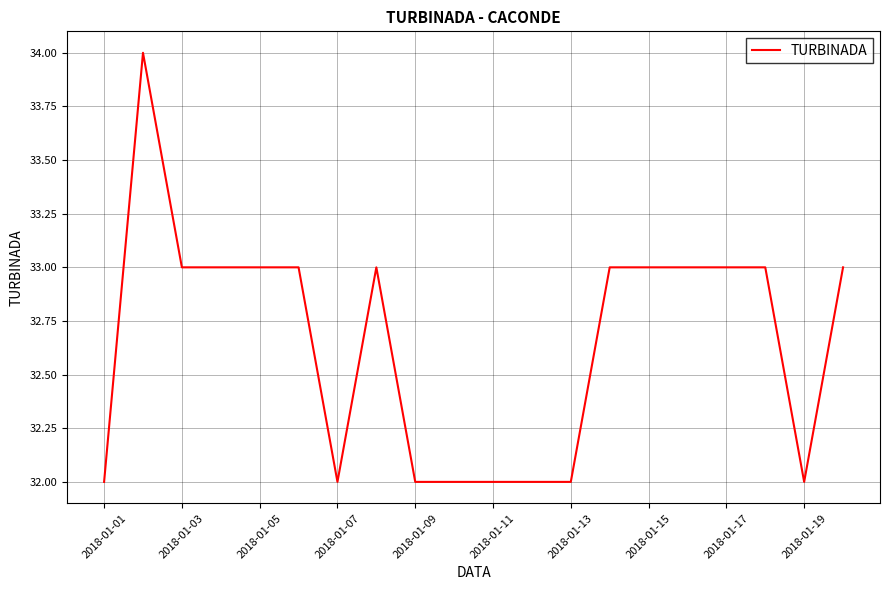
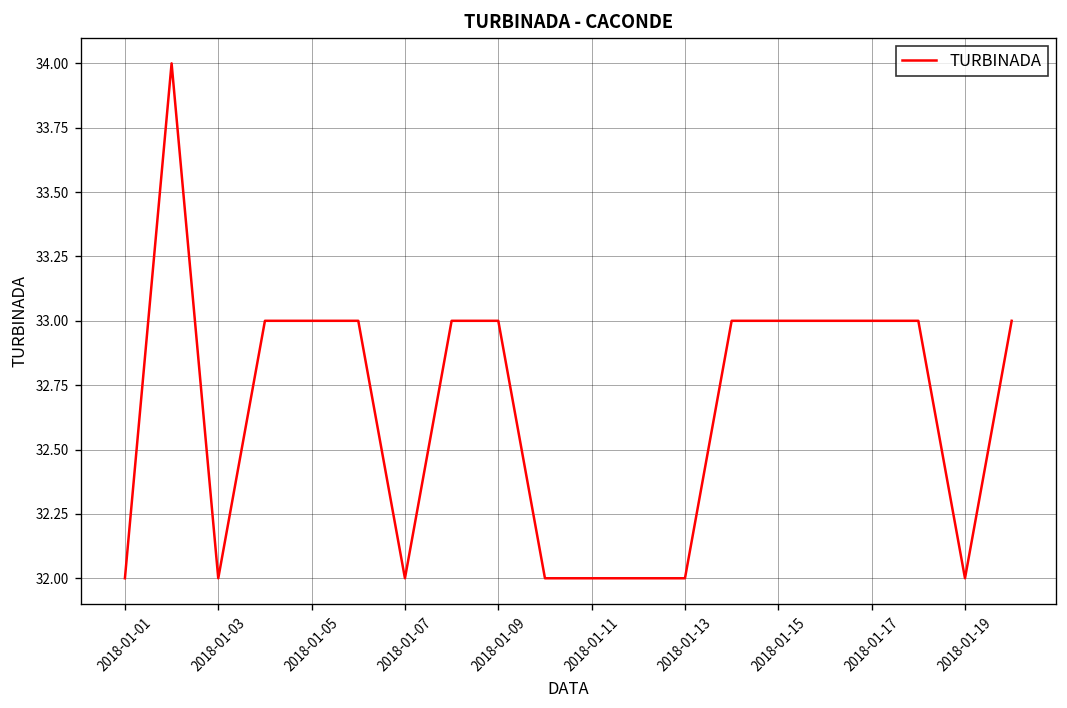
  {
    "2018-01-01": 32,
-   "2018-01-03": 33,
+   "2018-01-03": 32,
    "2018-01-05": 33,
    "2018-01-07": 32,
-   "2018-01-09": 32,
+   "2018-01-09": 33,
    "2018-01-11": 32,
    "2018-01-13": 32,
    "2018-01-15": 33,
    "2018-01-17": 33,
    "2018-01-19": 32
  }
